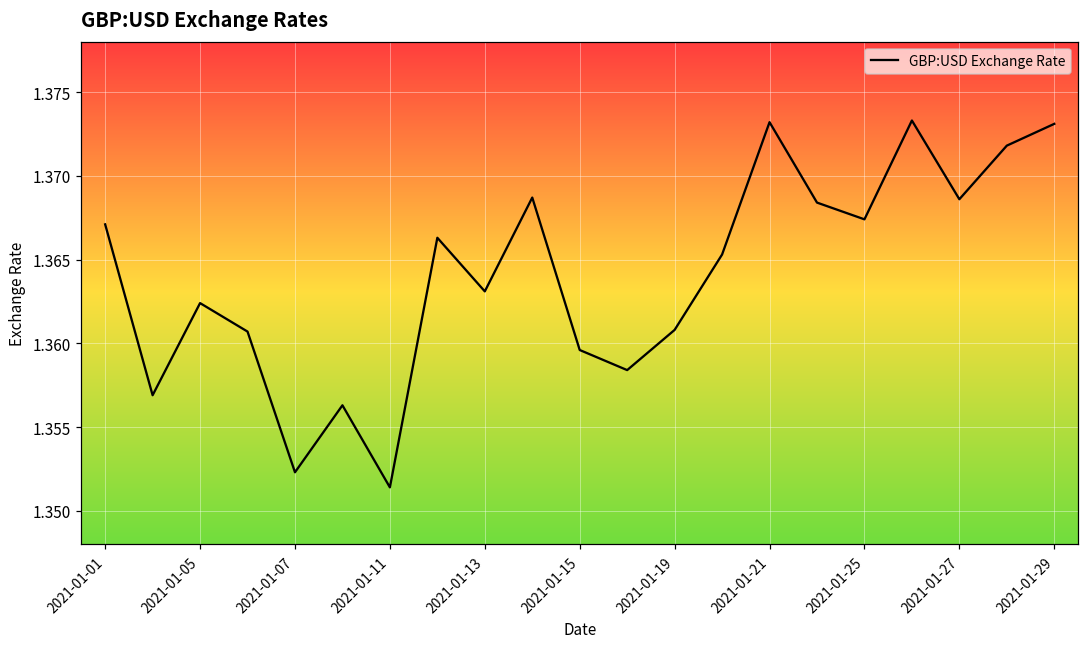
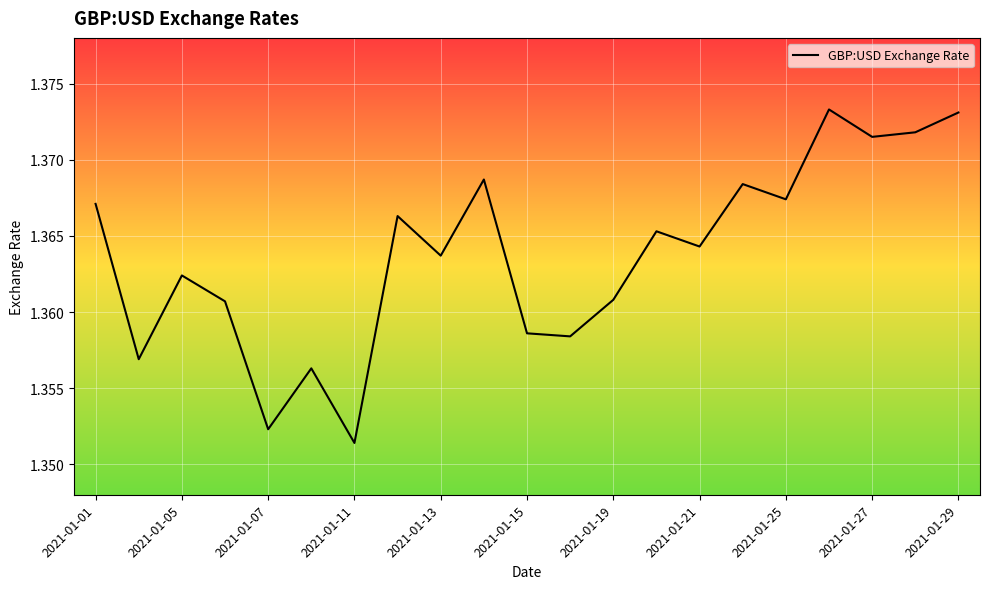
  {
    "2021-01-01": 1.3671,
    "2021-01-05": 1.3624,
    "2021-01-07": 1.3523,
    "2021-01-11": 1.3514,
-   "2021-01-13": 1.3631,
-   "2021-01-15": 1.3596,
+   "2021-01-13": 1.3637,
+   "2021-01-15": 1.3586,
    "2021-01-19": 1.3608,
-   "2021-01-21": 1.3732,
+   "2021-01-21": 1.3643,
    "2021-01-25": 1.3674,
-   "2021-01-27": 1.3686,
+   "2021-01-27": 1.3715,
    "2021-01-29": 1.3731
  }
